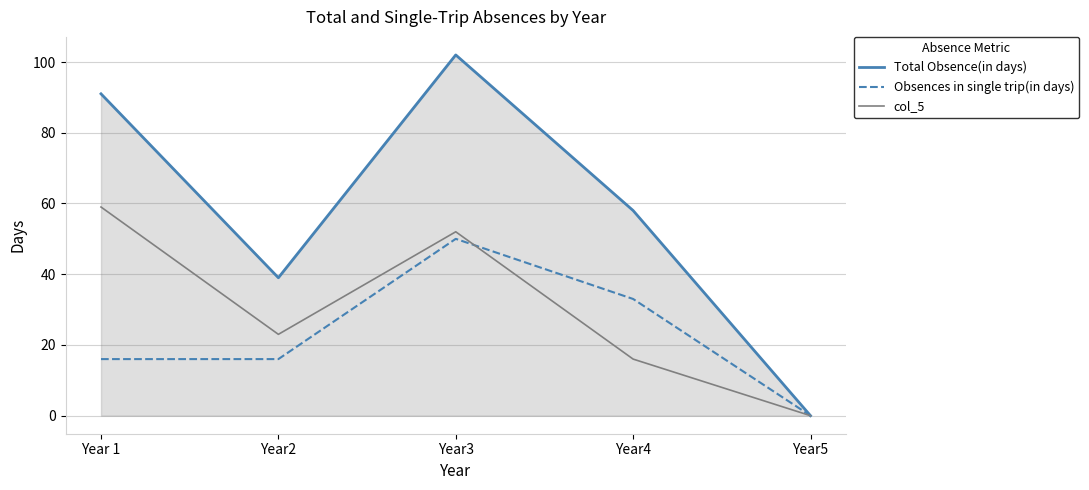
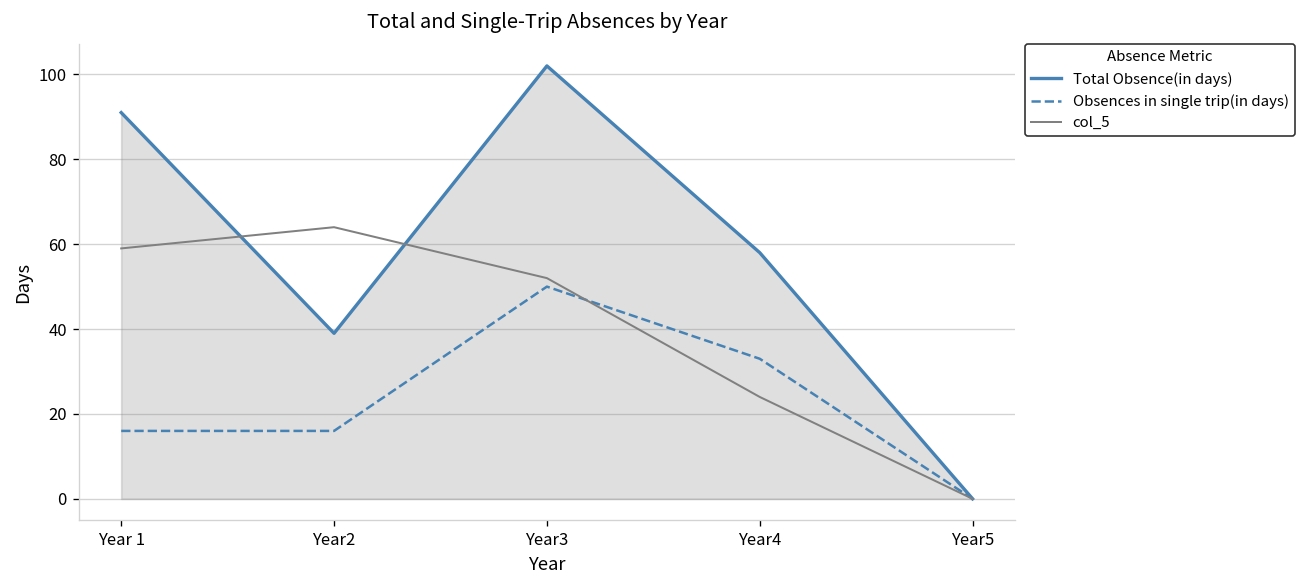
  {
    "col_5": {
      "Year 1": 59,
-     "Year2": 23,
+     "Year2": 64,
      "Year3": 52,
-     "Year4": 16
+     "Year4": 24
    }
  }
